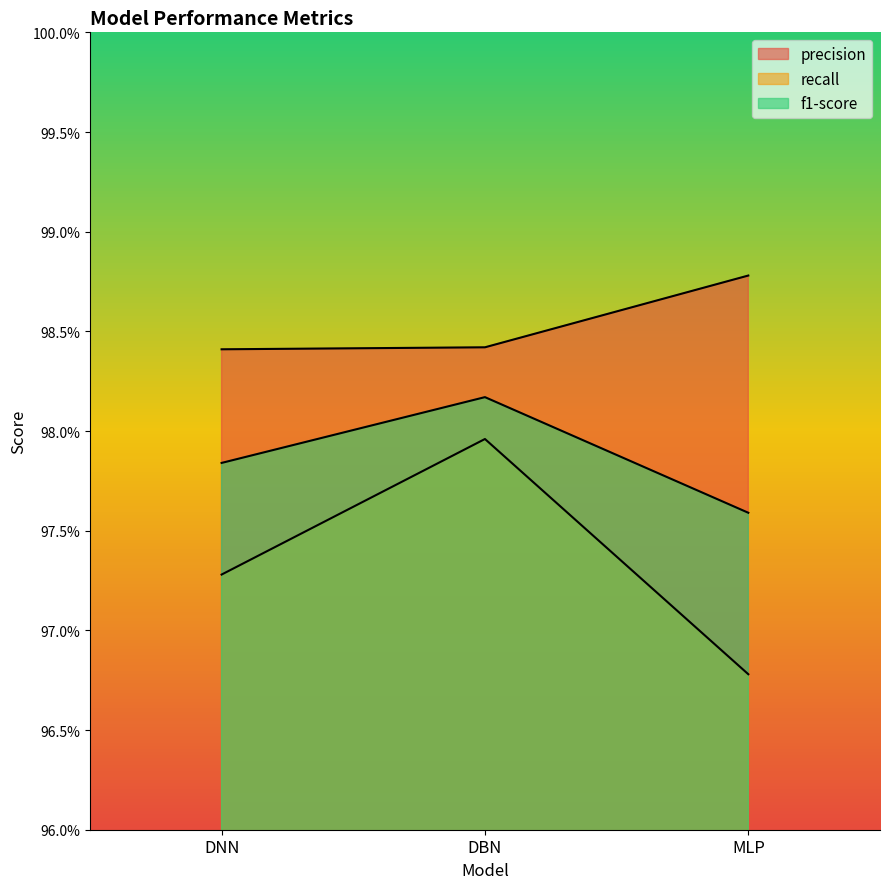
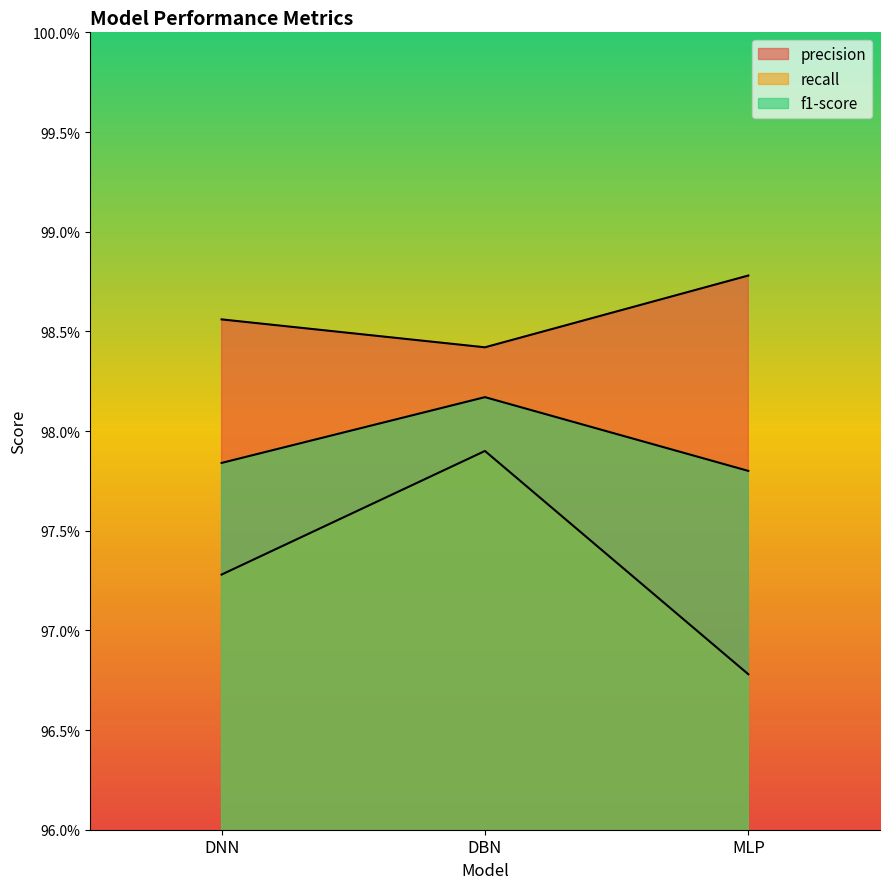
  {
    "precision": {
-     "DNN": "98.41%",
+     "DNN": "98.56%",
      "DBN": "98.42%",
      "MLP": "98.78%"
    },
    "recall": {
      "DNN": "97.28%",
-     "DBN": "97.96%",
+     "DBN": "97.90%",
      "MLP": "96.78%"
    },
    "f1-score": {
      "DNN": "97.84%",
      "DBN": "98.17%",
-     "MLP": "97.59%"
+     "MLP": "97.80%"
    }
  }
